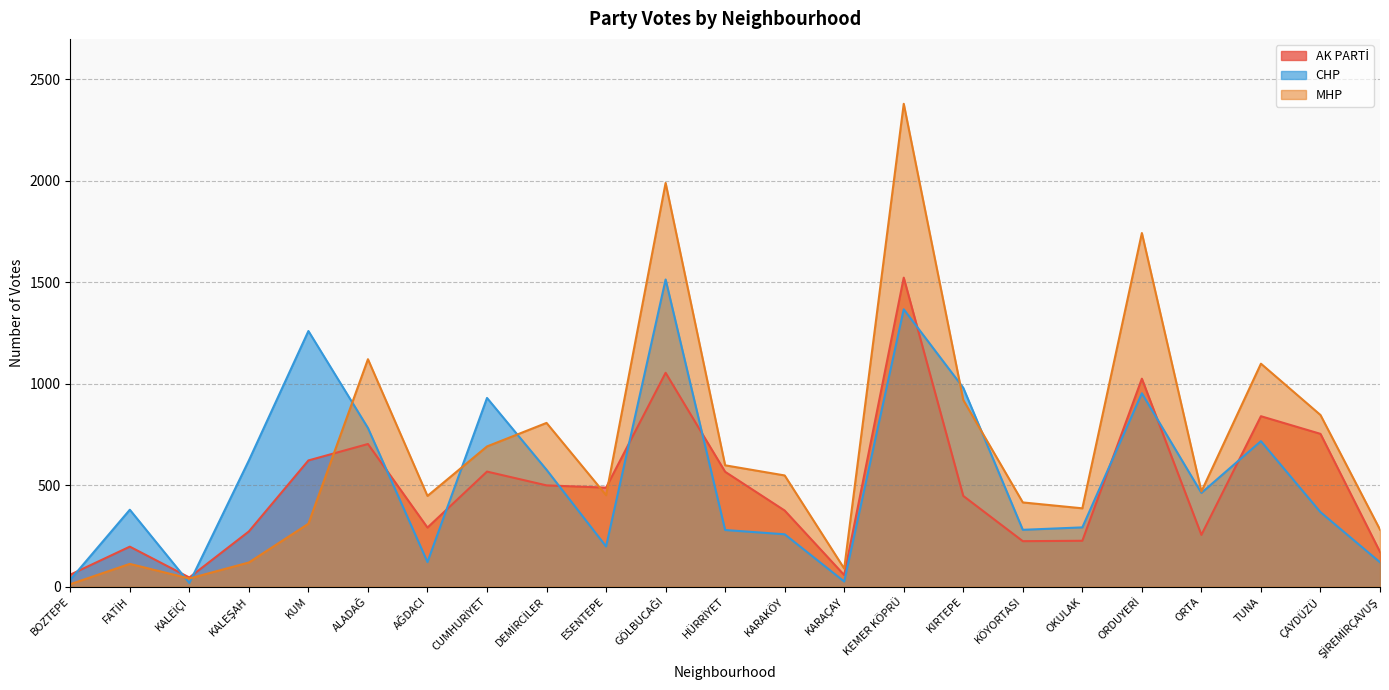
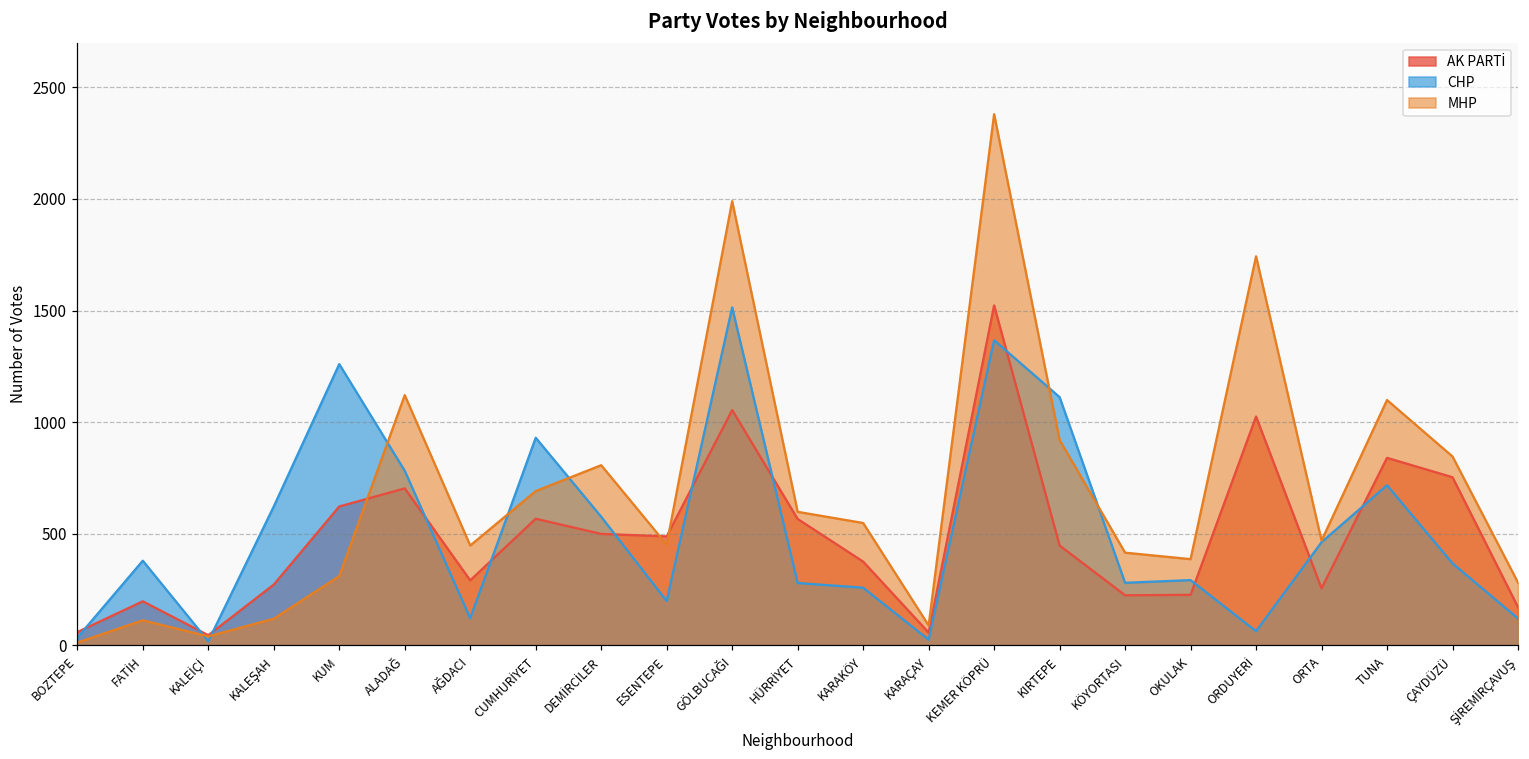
  {
    "CHP": {
      "BOZTEPE": 30,
      "FATİH": 380,
      "KALEİÇİ": 20,
      "KALEŞAH": 620,
      "KUM": 1260,
      "ALADAĞ": 780,
      "AĞDACI": 120,
      "CUMHURİYET": 930,
      "DEMİRCİLER": 580,
      "ESENTEPE": 200,
      "GÖLBUCAĞI": 1510,
      "HÜRRİYET": 280,
      "KARAKÖY": 260,
      "KARAÇAY": 30,
      "KEMER KÖPRÜ": 1370,
-     "KIRTEPE": 980,
+     "KIRTEPE": 1110,
      "KÖYORTASI": 280,
      "OKULAK": 290,
-     "ORDUYERİ": 950,
+     "ORDUYERİ": 60,
      "TUNA": 720,
      "ÇAYDÜZÜ": 370,
      "ŞİREMİRÇAVUŞ": 120
    }
  }
